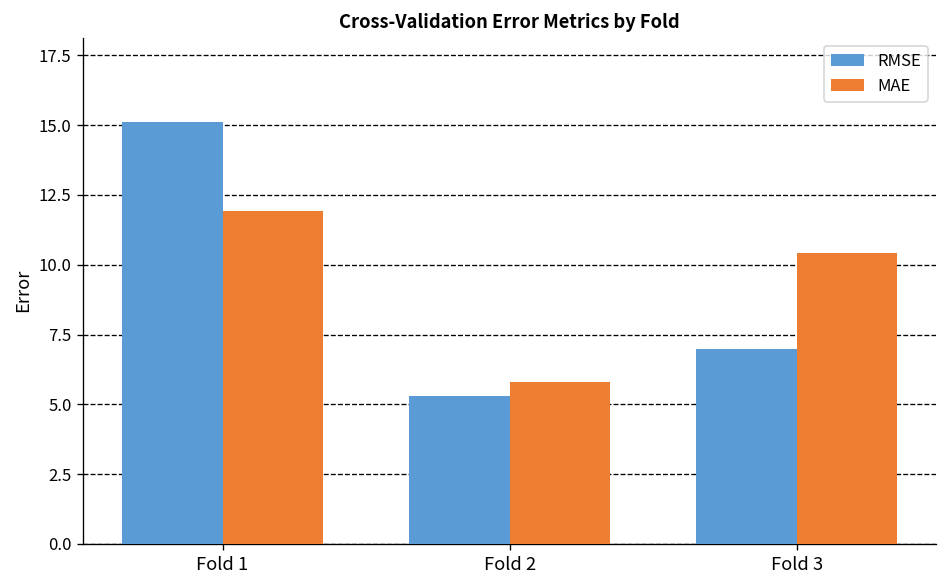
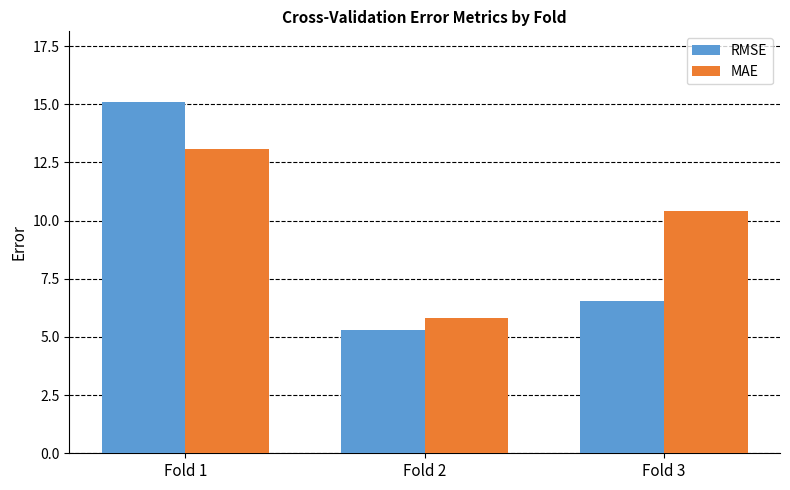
  {
    "RMSE": {
      "Fold 1": 15.1,
      "Fold 2": 5.3,
-     "Fold 3": 7.0
+     "Fold 3": 6.5
    },
    "MAE": {
-     "Fold 1": 11.9,
+     "Fold 1": 13.1,
      "Fold 2": 5.8,
      "Fold 3": 10.4
    }
  }
